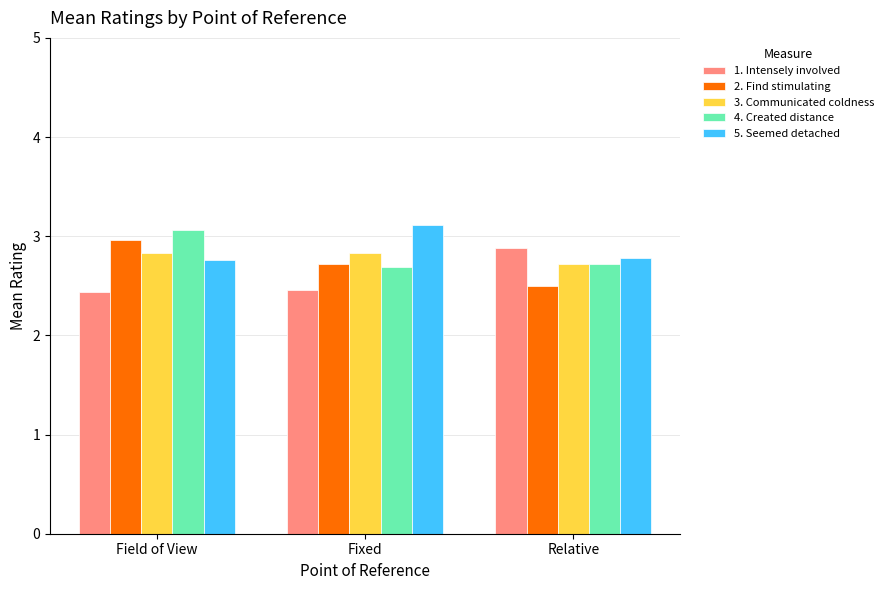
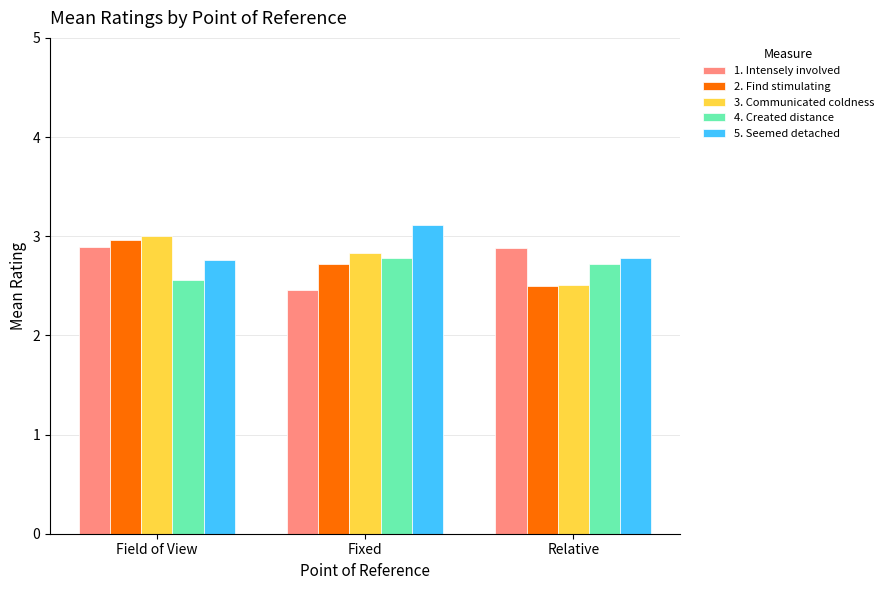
  {
    "1. Intensely involved": {
-     "Field of View": 2.4,
+     "Field of View": 2.9,
      "Fixed": 2.5,
      "Relative": 2.9
    },
    "2. Find stimulating": {
      "Field of View": 3.0,
      "Fixed": 2.7,
      "Relative": 2.5
    },
    "3. Communicated coldness": {
-     "Field of View": 2.8,
+     "Field of View": 3.0,
      "Fixed": 2.8,
-     "Relative": 2.7
+     "Relative": 2.5
    },
    "4. Created distance": {
-     "Field of View": 3.1,
-     "Fixed": 2.7,
+     "Field of View": 2.6,
+     "Fixed": 2.8,
      "Relative": 2.7
    },
    "5. Seemed detached": {
      "Field of View": 2.8,
      "Fixed": 3.1,
      "Relative": 2.8
    }
  }
